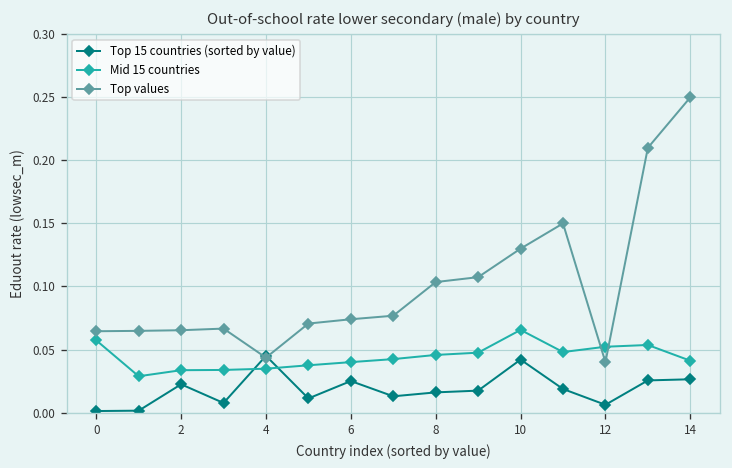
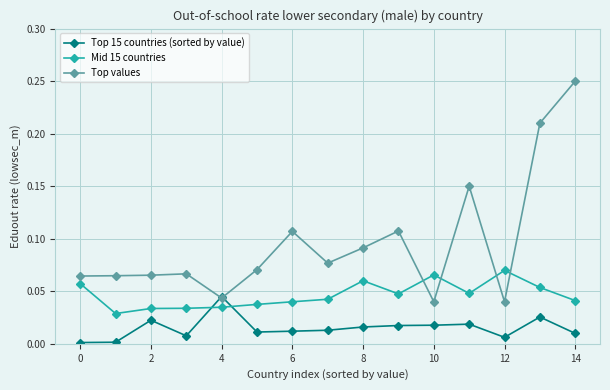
  {
    "Top 15 countries (sorted by value)": {
      "0": 0.001,
      "2": 0.022,
-     "6": 0.025,
+     "6": 0.012,
      "8": 0.016,
-     "10": 0.042,
+     "10": 0.018,
      "12": 0.006,
-     "14": 0.026
+     "14": 0.010
    },
    "Mid 15 countries": {
      "0": 0.057,
      "2": 0.034,
      "4": 0.035,
      "6": 0.040,
-     "8": 0.046,
+     "8": 0.060,
      "10": 0.066,
-     "12": 0.052,
+     "12": 0.070,
      "14": 0.041
    },
    "Top values": {
      "0": 0.064,
      "2": 0.065,
-     "6": 0.074,
-     "8": 0.104,
-     "10": 0.13,
+     "6": 0.107,
+     "8": 0.091,
+     "10": 0.04,
      "12": 0.040,
      "14": 0.250
    }
  }
